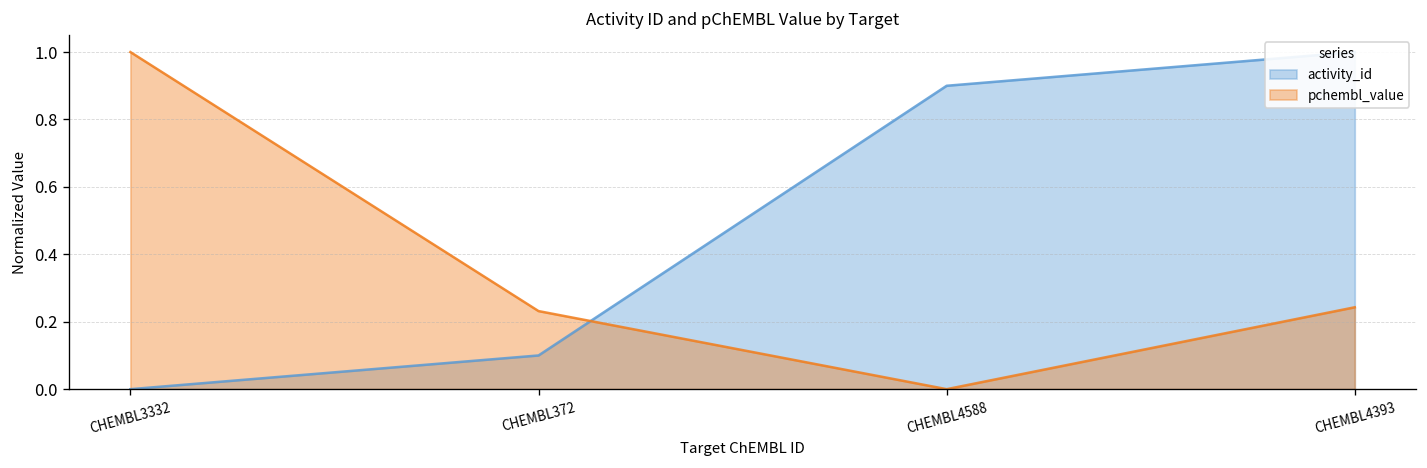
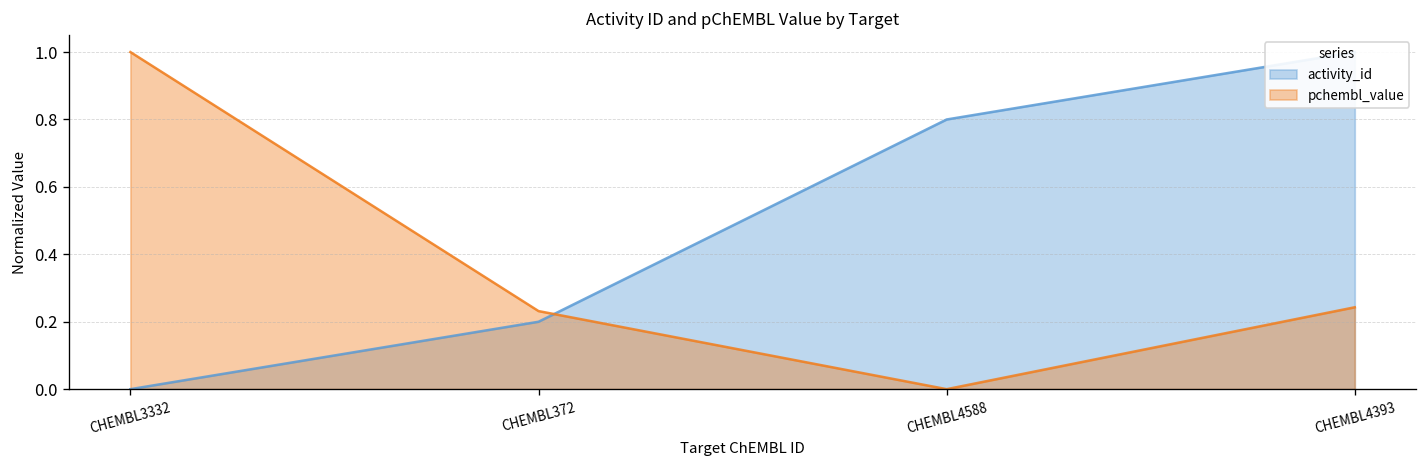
  {
    "activity_id": {
      "CHEMBL3332": 0.00,
-     "CHEMBL372": 0.10,
-     "CHEMBL4588": 0.90
+     "CHEMBL372": 0.20,
+     "CHEMBL4588": 0.80
    },
    "pchembl_value": {
      "CHEMBL3332": 1.00,
      "CHEMBL372": 0.23,
      "CHEMBL4588": 0.00,
      "CHEMBL4393": 0.24
    }
  }
